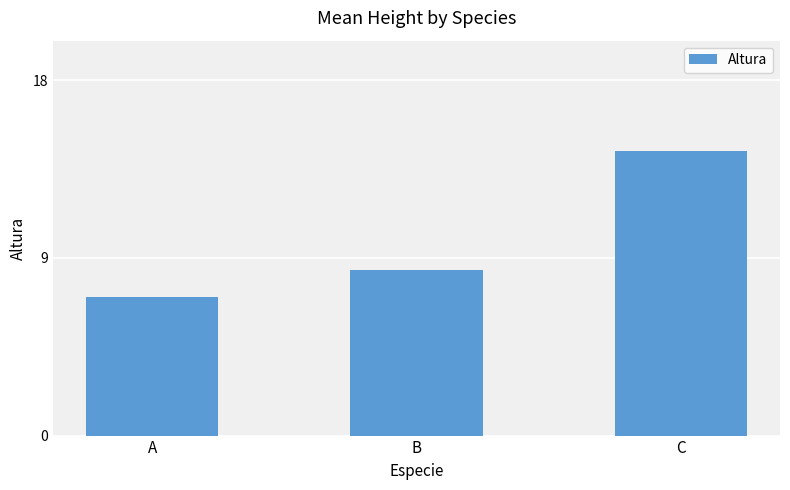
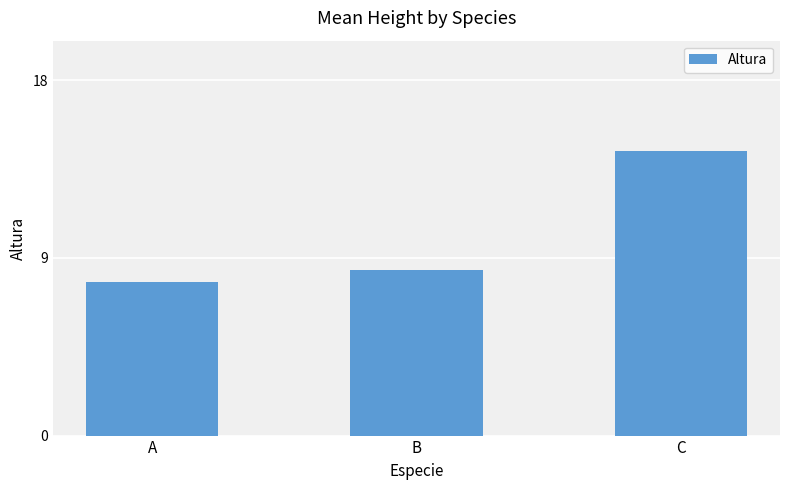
  {
-   "A": 7.0,
+   "A": 7.8,
    "B": 8.4,
    "C": 14.4
  }
